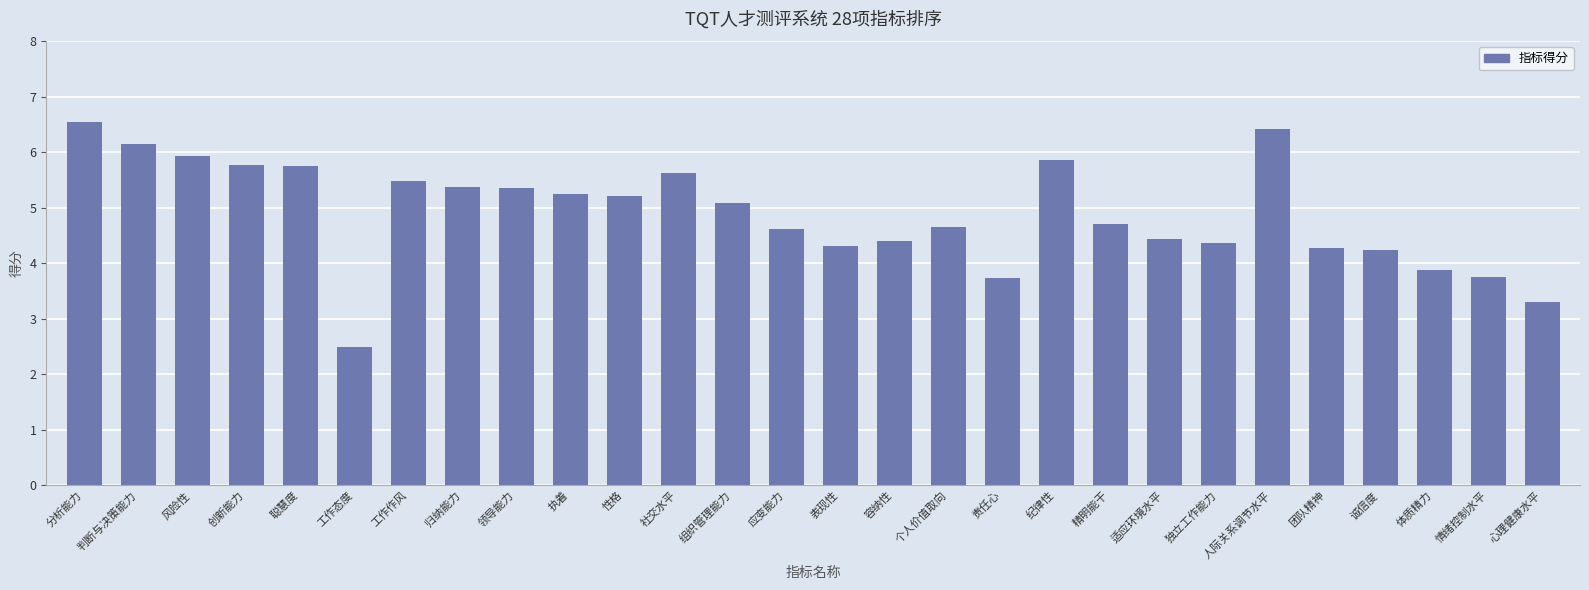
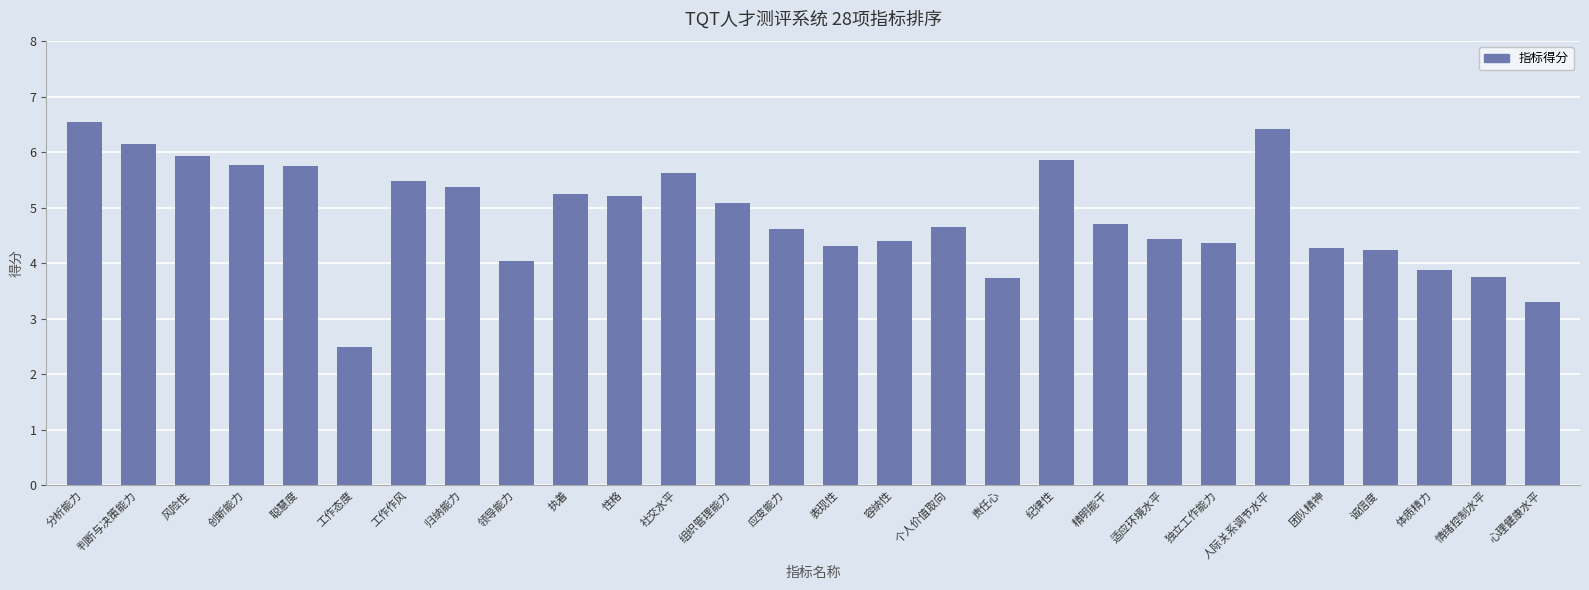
  {
    "分析能力": 6.5,
    "判断与决策能力": 6.1,
    "风险性": 5.9,
    "创新能力": 5.8,
    "聪慧度": 5.8,
    "工作态度": 2.5,
    "工作作风": 5.5,
    "归纳能力": 5.4,
-   "领导能力": 5.4,
+   "领导能力": 4.0,
    "执着": 5.3,
    "性格": 5.2,
    "社交水平": 5.6,
    "组织管理能力": 5.1,
    "应变能力": 4.6,
    "表现性": 4.3,
    "容纳性": 4.4,
    "个人价值取向": 4.7,
    "责任心": 3.7,
    "纪律性": 5.9,
    "精明能干": 4.7,
    "适应环境水平": 4.4,
    "独立工作能力": 4.4,
    "人际关系调节水平": 6.4,
    "团队精神": 4.3,
    "诚信度": 4.2,
    "体质精力": 3.9,
    "情绪控制水平": 3.8,
    "心理健康水平": 3.3
  }
